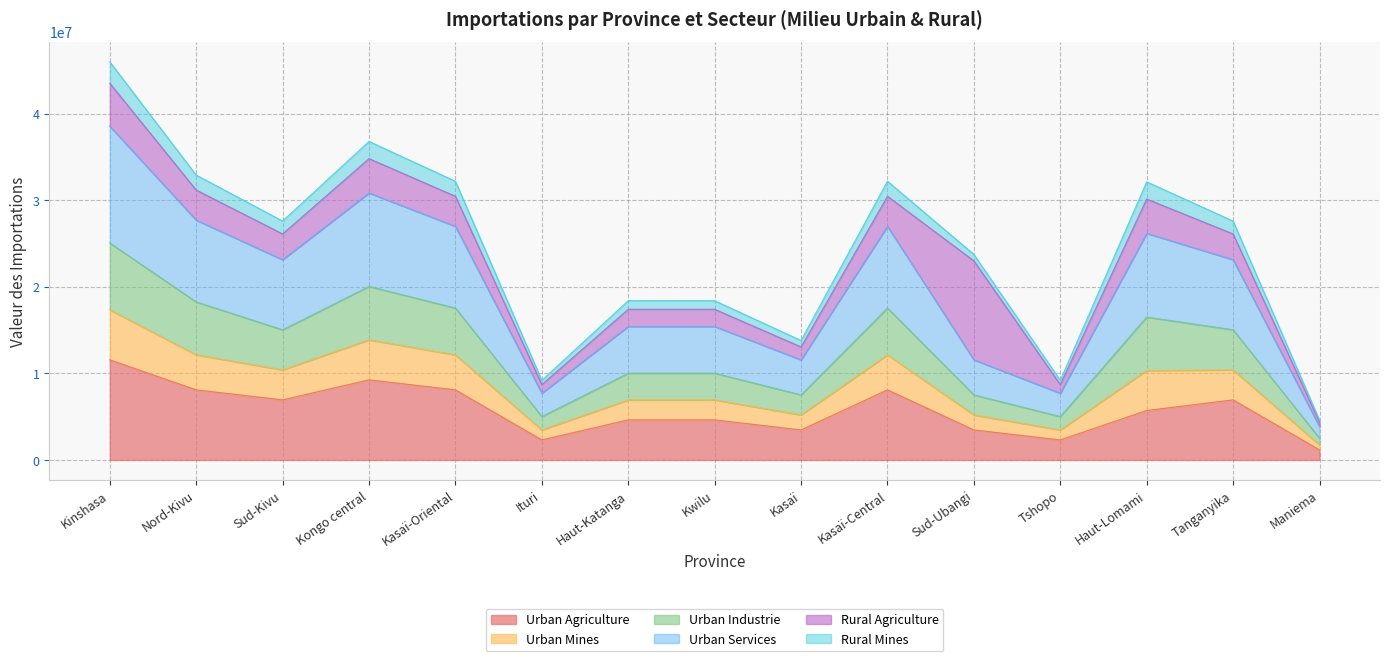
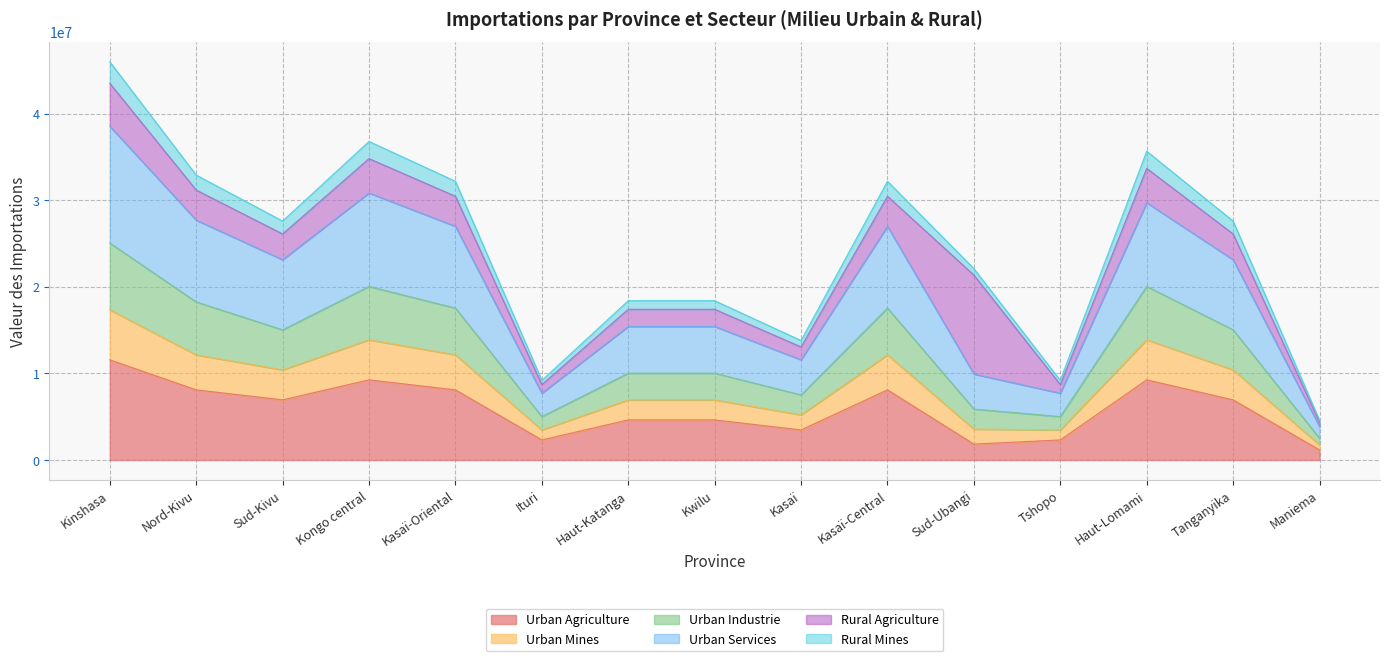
  {
    "Urban Agriculture": {
      "Kinshasa": 12000000,
      "Nord-Kivu": 8000000,
      "Sud-Kivu": 7000000,
      "Kongo central": 9000000,
      "Kasaï-Oriental": 8000000,
      "Ituri": 2000000,
      "Haut-Katanga": 5000000,
      "Kwilu": 5000000,
      "Kasaï": 3000000,
      "Kasaï-Central": 8000000,
-     "Sud-Ubangi": 3000000,
+     "Sud-Ubangi": 2000000,
      "Tshopo": 2000000,
-     "Haut-Lomami": 6000000,
+     "Haut-Lomami": 9000000,
      "Tanganyika": 7000000,
      "Maniema": 1000000
    },
    "Urban Mines": {
      "Kinshasa": 6000000,
      "Nord-Kivu": 4000000,
      "Sud-Kivu": 3000000,
      "Kongo central": 5000000,
      "Kasaï-Oriental": 4000000,
      "Ituri": 1000000,
      "Haut-Katanga": 2000000,
      "Kwilu": 2000000,
      "Kasaï": 2000000,
      "Kasaï-Central": 4000000,
      "Sud-Ubangi": 2000000,
      "Tshopo": 1000000,
      "Haut-Lomami": 5000000,
      "Tanganyika": 3000000,
      "Maniema": 1000000
    },
    "Urban Industrie": {
      "Kinshasa": 8000000,
      "Nord-Kivu": 6000000,
      "Sud-Kivu": 5000000,
      "Kongo central": 6000000,
      "Kasaï-Oriental": 5000000,
      "Ituri": 2000000,
      "Haut-Katanga": 3000000,
      "Kwilu": 3000000,
      "Kasaï": 2000000,
      "Kasaï-Central": 5000000,
      "Sud-Ubangi": 2000000,
      "Tshopo": 2000000,
      "Haut-Lomami": 6000000,
      "Tanganyika": 5000000,
      "Maniema": 1000000
    },
    "Rural Agriculture": {
      "Kinshasa": 5000000,
      "Nord-Kivu": 3000000,
      "Sud-Kivu": 3000000,
      "Kongo central": 4000000,
      "Kasaï-Oriental": 3000000,
      "Ituri": 1000000,
      "Haut-Katanga": 2000000,
      "Kwilu": 2000000,
      "Kasaï": 1000000,
      "Kasaï-Central": 3000000,
      "Sud-Ubangi": 11000000,
      "Tshopo": 1000000,
      "Haut-Lomami": 4000000,
      "Tanganyika": 3000000
    }
  }
